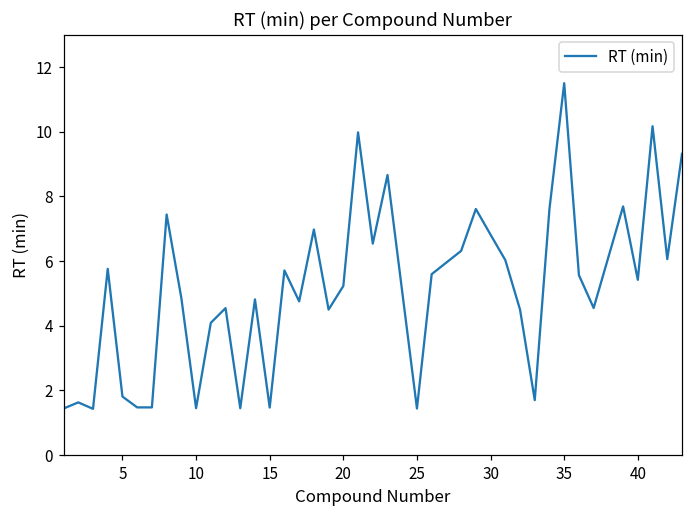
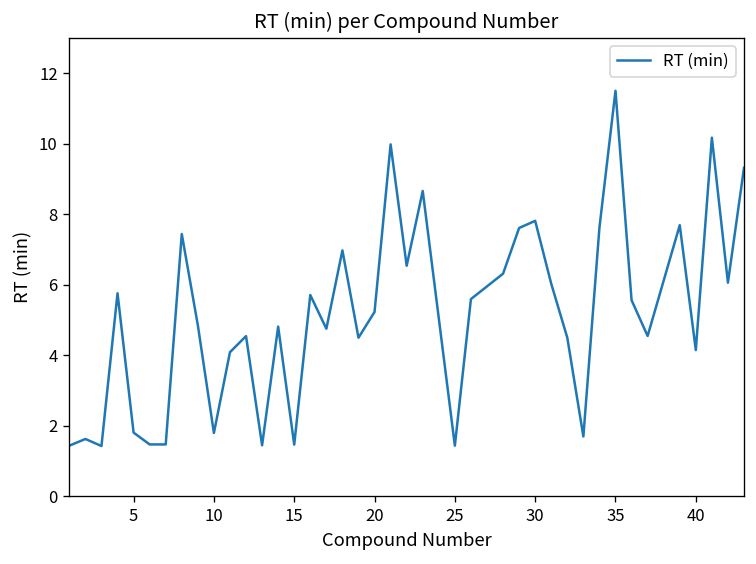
  {
    "5": 1.8,
-   "10": 1.5,
+   "10": 1.8,
    "15": 1.5,
    "20": 5.2,
    "25": 1.4,
-   "30": 6.8,
+   "30": 7.8,
    "35": 11.5,
-   "40": 5.4
+   "40": 4.2
  }
